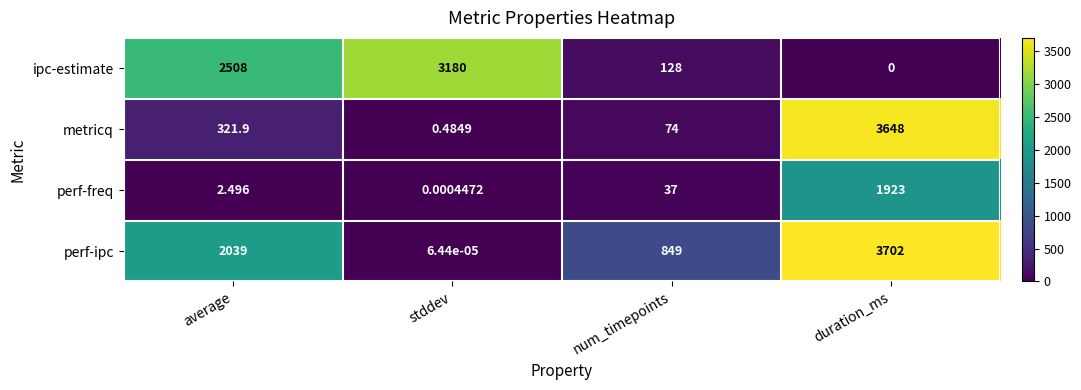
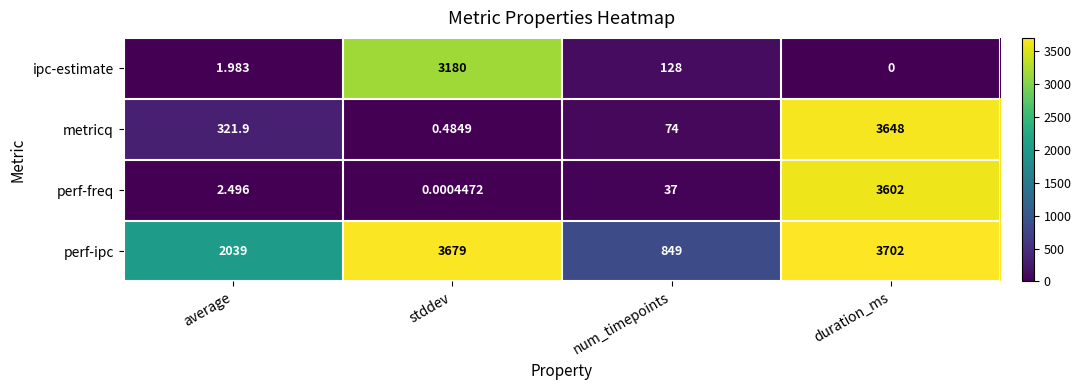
  {
    "ipc-estimate": {
-     "average": "2508",
+     "average": "1.983",
      "stddev": "3180",
      "num_timepoints": "128",
      "duration_ms": "0"
    },
    "metricq": {
      "average": "321.9",
      "stddev": "0.4849",
      "num_timepoints": "74",
      "duration_ms": "3648"
    },
    "perf-freq": {
      "average": "2.496",
      "stddev": "0.0004472",
      "num_timepoints": "37",
-     "duration_ms": "1923"
+     "duration_ms": "3602"
    },
    "perf-ipc": {
      "average": "2039",
-     "stddev": "6.44e-05",
+     "stddev": "3679",
      "num_timepoints": "849",
      "duration_ms": "3702"
    }
  }
